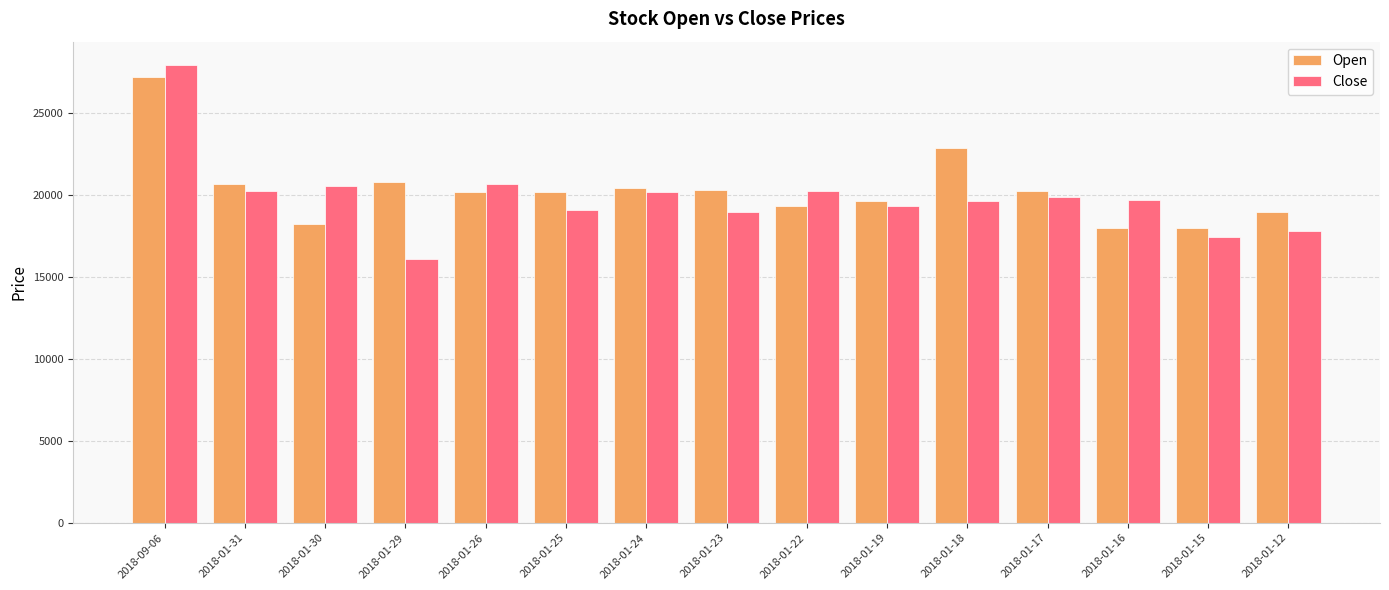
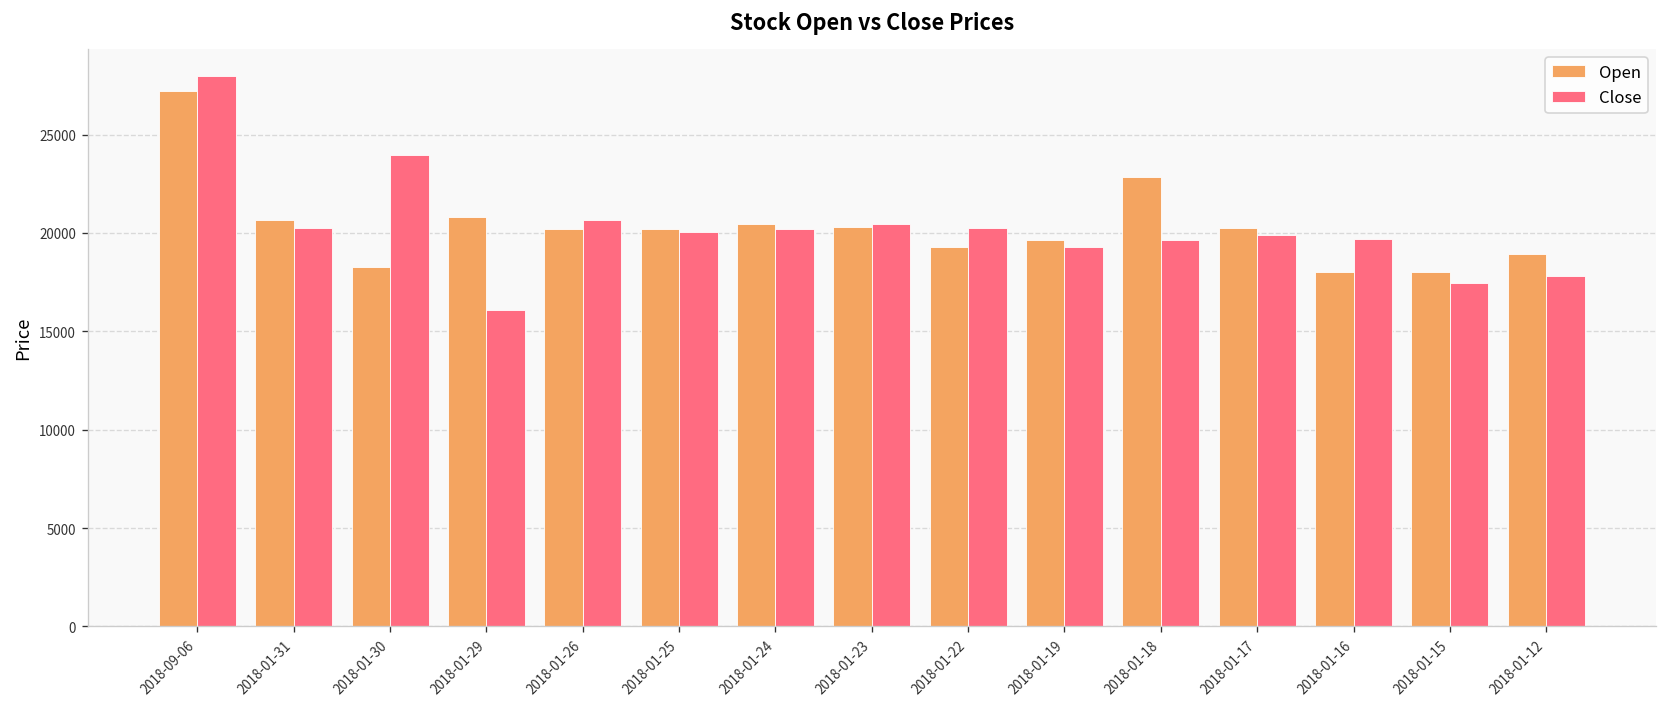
  {
    "Open": {
      "2018-09-06": 27200,
      "2018-01-31": 20700,
      "2018-01-30": 18300,
      "2018-01-29": 20800,
      "2018-01-26": 20200,
      "2018-01-25": 20200,
      "2018-01-24": 20500,
      "2018-01-23": 20300,
      "2018-01-22": 19300,
      "2018-01-19": 19700,
      "2018-01-18": 22900,
      "2018-01-17": 20300,
      "2018-01-16": 18000,
      "2018-01-15": 18000,
      "2018-01-12": 18900
    },
    "Close": {
      "2018-09-06": 28000,
      "2018-01-31": 20300,
-     "2018-01-30": 20600,
+     "2018-01-30": 24000,
      "2018-01-29": 16100,
      "2018-01-26": 20700,
-     "2018-01-25": 19100,
+     "2018-01-25": 20100,
      "2018-01-24": 20200,
-     "2018-01-23": 18900,
+     "2018-01-23": 20500,
      "2018-01-22": 20300,
      "2018-01-19": 19300,
      "2018-01-18": 19700,
      "2018-01-17": 19900,
      "2018-01-16": 19700,
      "2018-01-15": 17500,
      "2018-01-12": 17800
    }
  }
